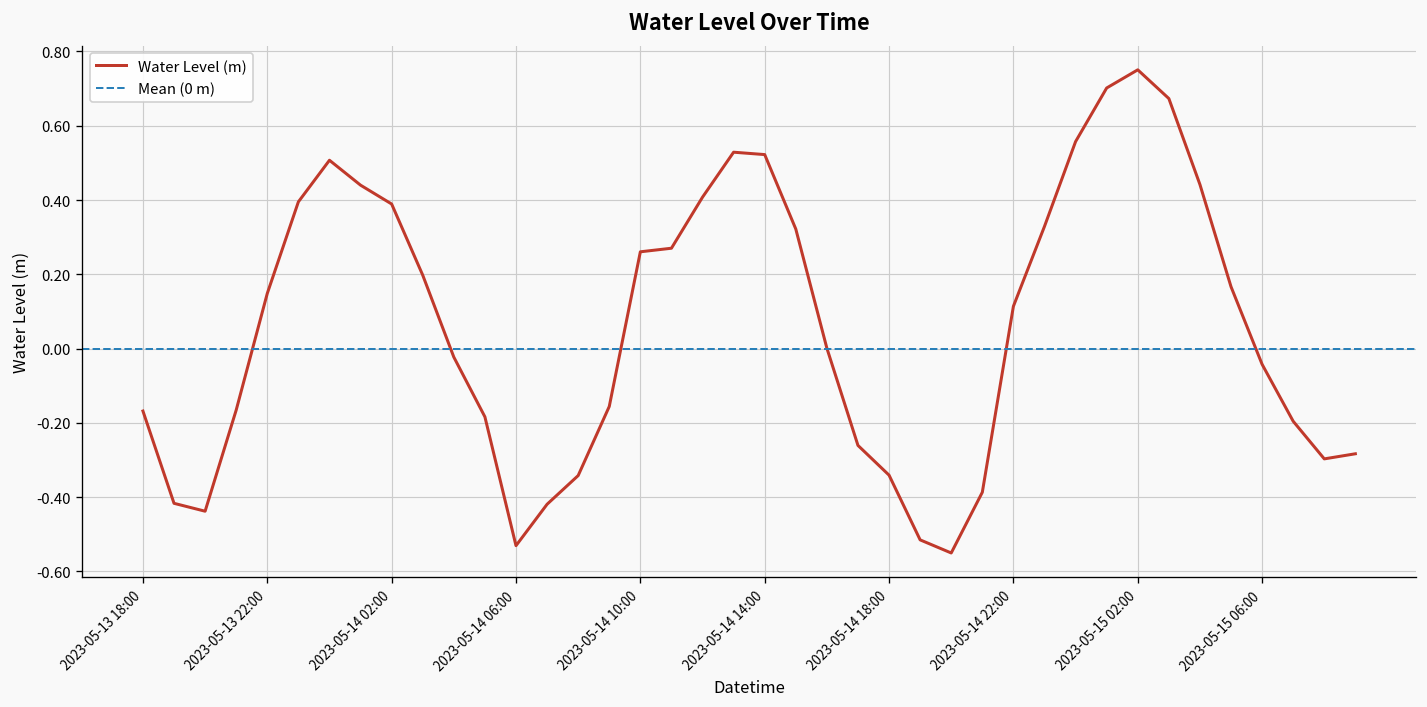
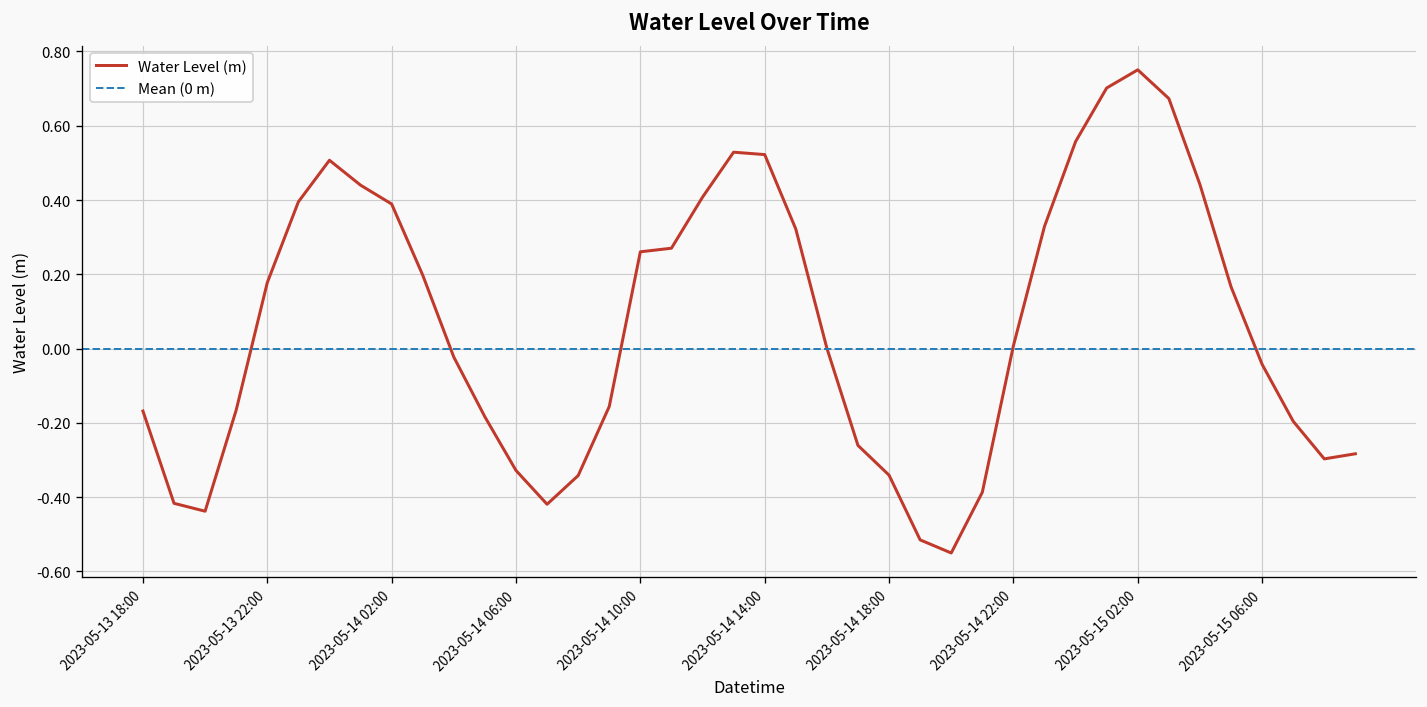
  {
    "2023-05-13 18:00": -0.17,
-   "2023-05-13 22:00": 0.15,
+   "2023-05-13 22:00": 0.18,
    "2023-05-14 02:00": 0.39,
-   "2023-05-14 06:00": -0.53,
+   "2023-05-14 06:00": -0.33,
    "2023-05-14 10:00": 0.26,
    "2023-05-14 14:00": 0.52,
    "2023-05-14 18:00": -0.34,
-   "2023-05-14 22:00": 0.11,
+   "2023-05-14 22:00": 0.01,
    "2023-05-15 02:00": 0.75,
    "2023-05-15 06:00": -0.04
  }
